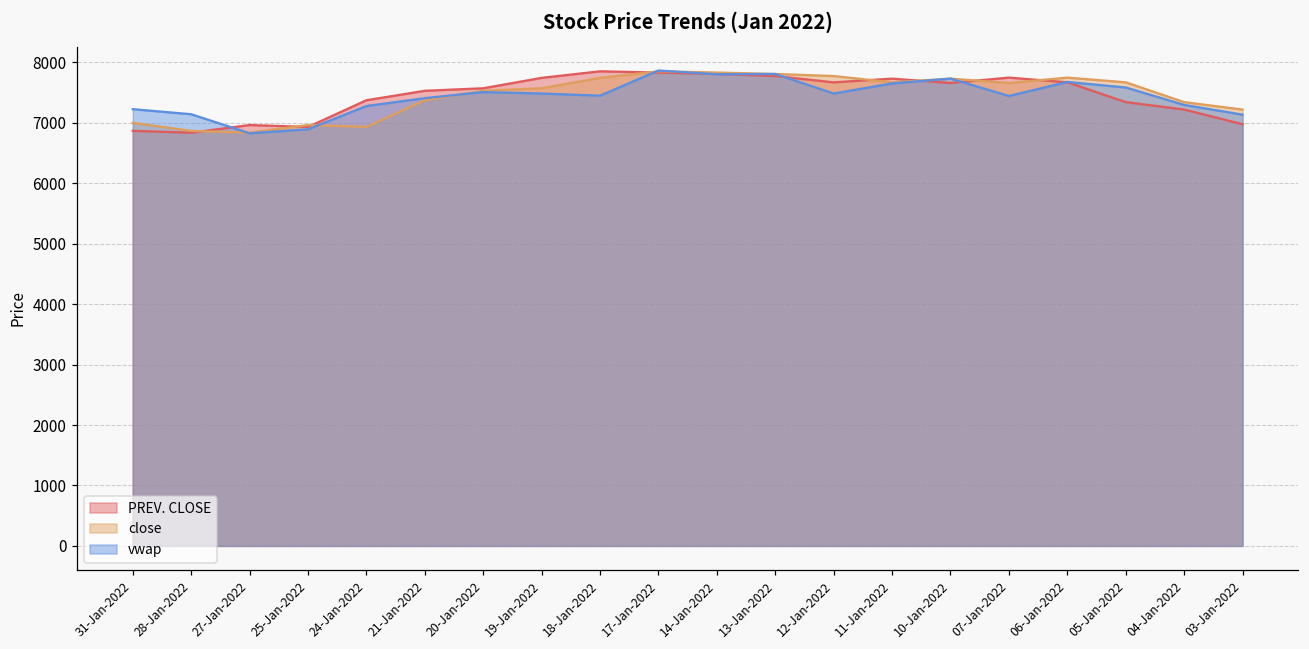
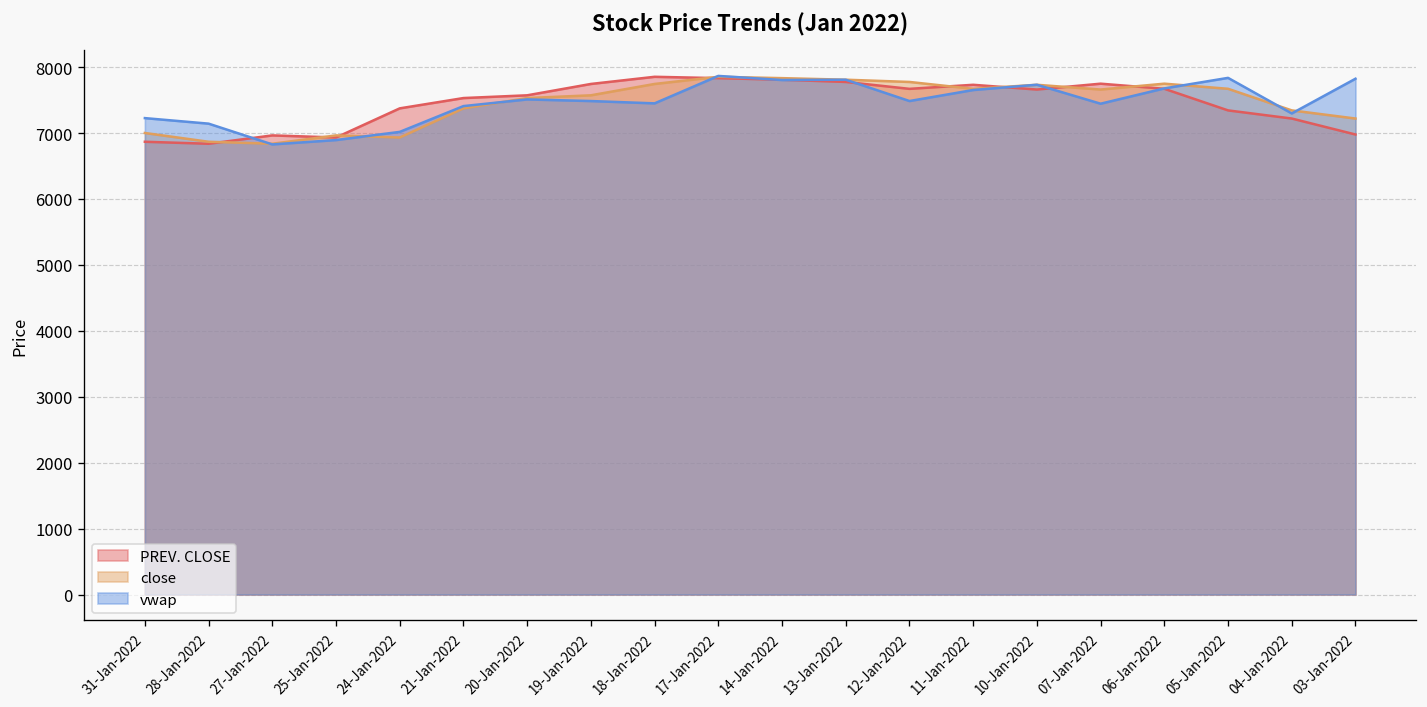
  {
    "vwap": {
      "31-Jan-2022": 7200,
      "28-Jan-2022": 7100,
-     "24-Jan-2022": 7300,
+     "24-Jan-2022": 7000,
      "19-Jan-2022": 7500,
      "18-Jan-2022": 7400,
      "12-Jan-2022": 7500,
      "07-Jan-2022": 7400,
-     "05-Jan-2022": 7600,
+     "05-Jan-2022": 7800,
      "04-Jan-2022": 7300,
-     "03-Jan-2022": 7100
+     "03-Jan-2022": 7800
    }
  }
